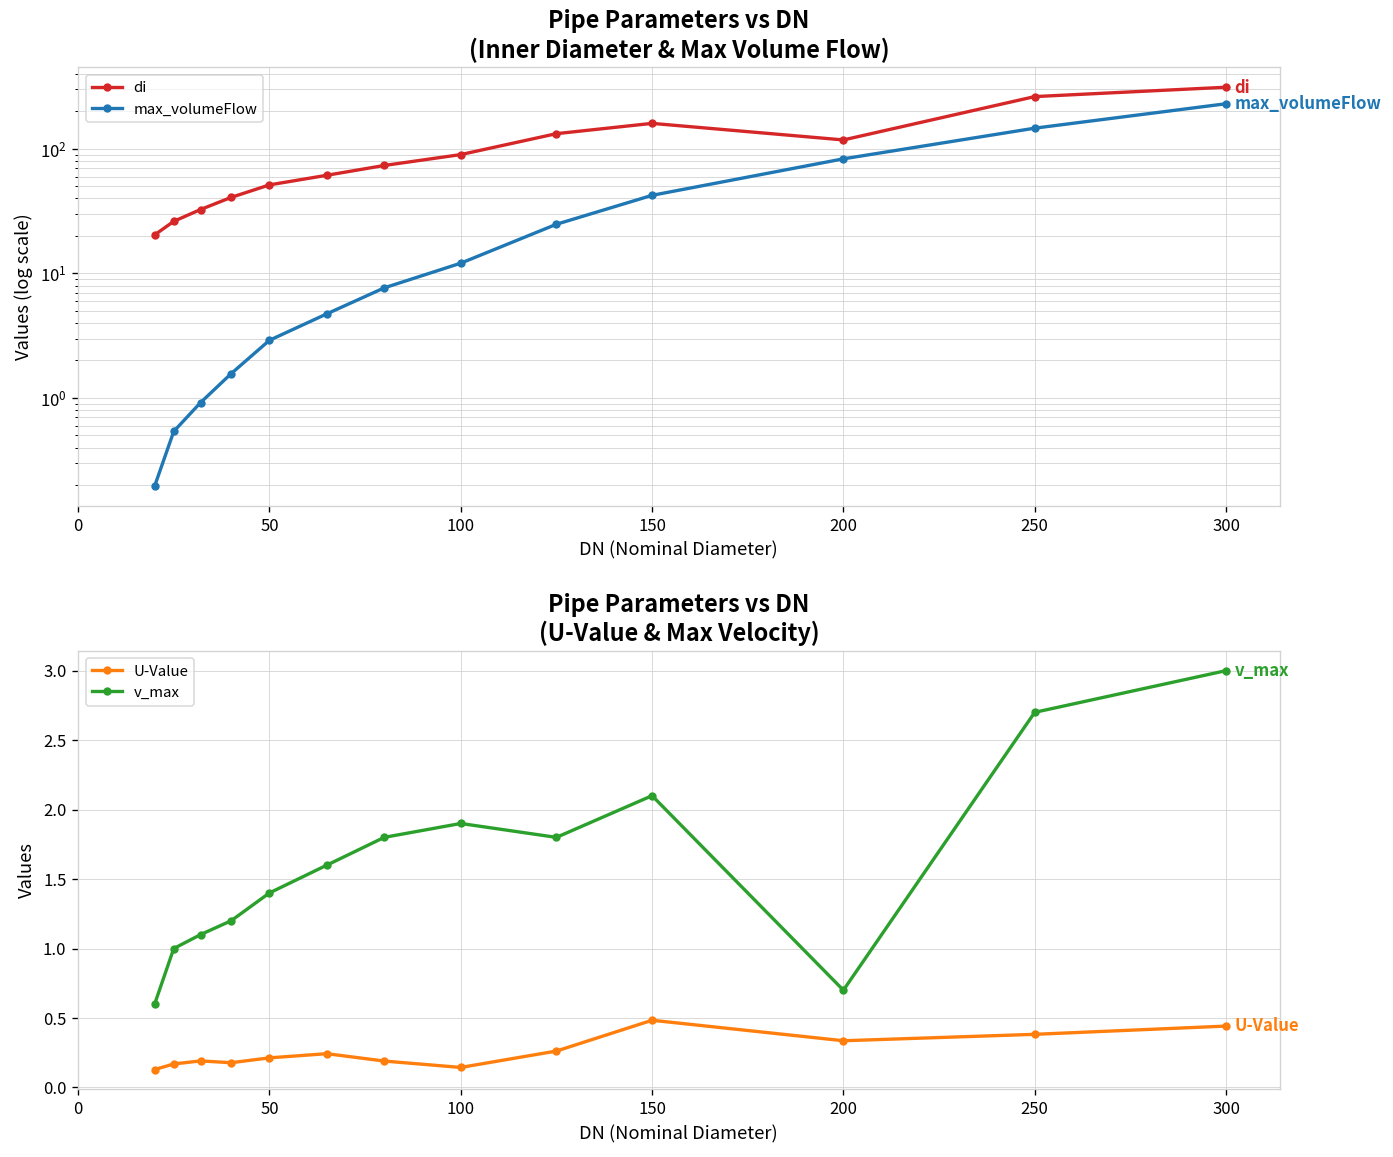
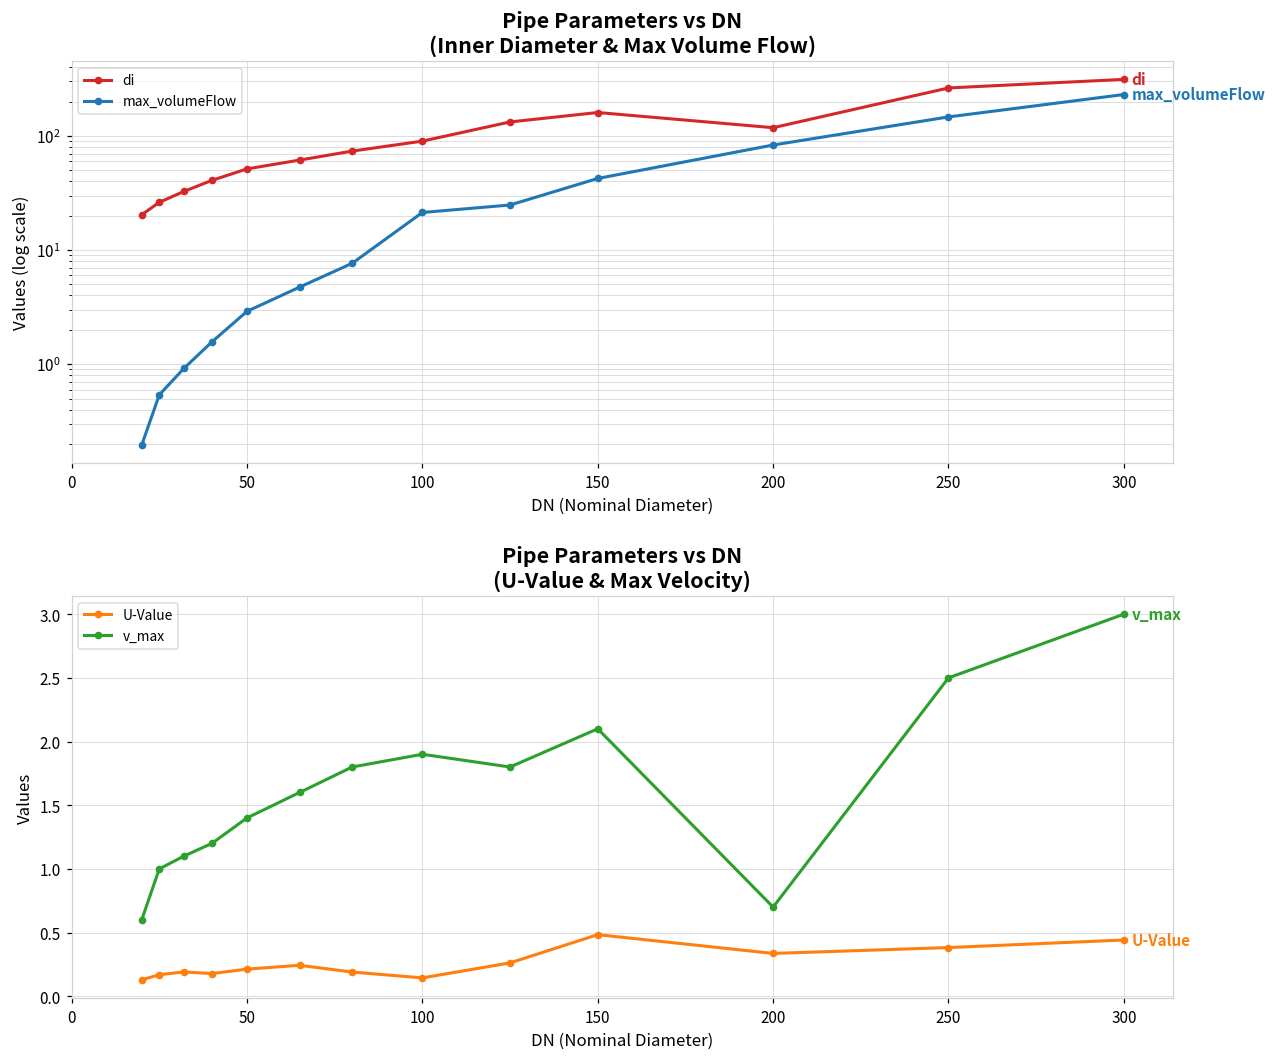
  {
    "Pipe Parameters vs DN (Inner Diameter & Max Volume Flow)": {
      "di": {
        "50": 50,
        "100": 90,
        "150": 160,
        "200": 120,
        "250": 260,
        "300": 310
      },
      "max_volumeFlow": {
        "50": 3,
-       "100": 12,
+       "100": 21,
        "150": 42,
        "200": 80,
        "250": 150,
        "300": 230
      }
    },
    "Pipe Parameters vs DN (U-Value & Max Velocity)": {
      "U-Value": {
        "50": 0.2,
        "100": 0.14,
        "150": 0.5,
        "200": 0.34,
        "250": 0.4,
        "300": 0.44
      },
      "v_max": {
        "50": 1.4,
        "100": 1.9,
        "150": 2.1,
        "200": 0.7,
-       "250": 2.7,
+       "250": 2.5,
        "300": 3.0
      }
    }
  }
